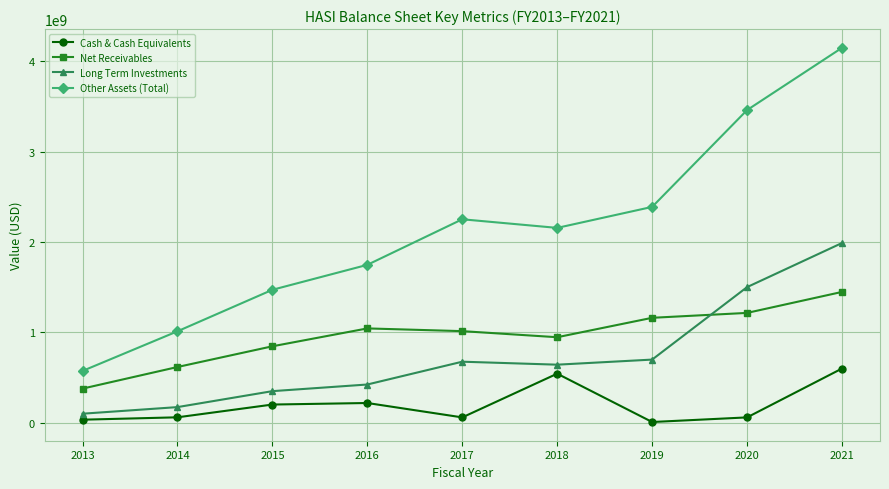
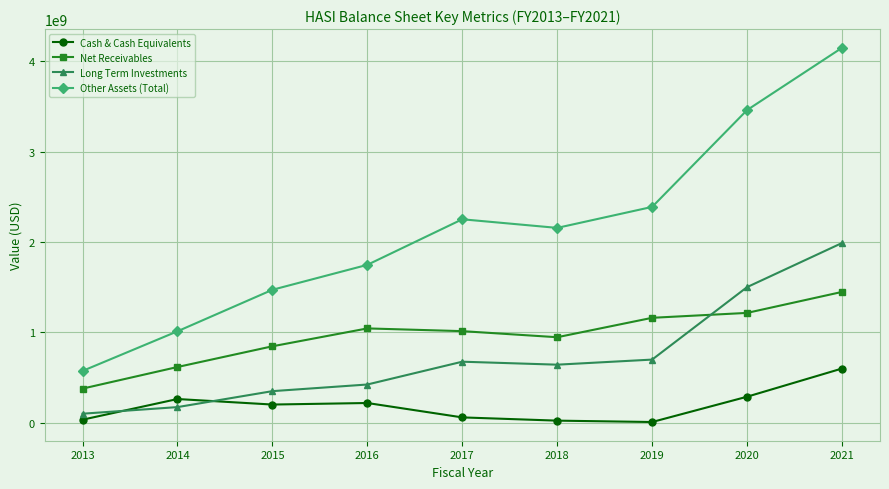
  {
    "Cash & Cash Equivalents": {
      "2013": 0,
-     "2014": 100000000,
+     "2014": 300000000,
      "2015": 200000000,
      "2016": 200000000,
      "2017": 100000000,
-     "2018": 500000000,
+     "2018": 0,
      "2019": 0,
-     "2020": 100000000,
+     "2020": 300000000,
      "2021": 600000000
    }
  }
